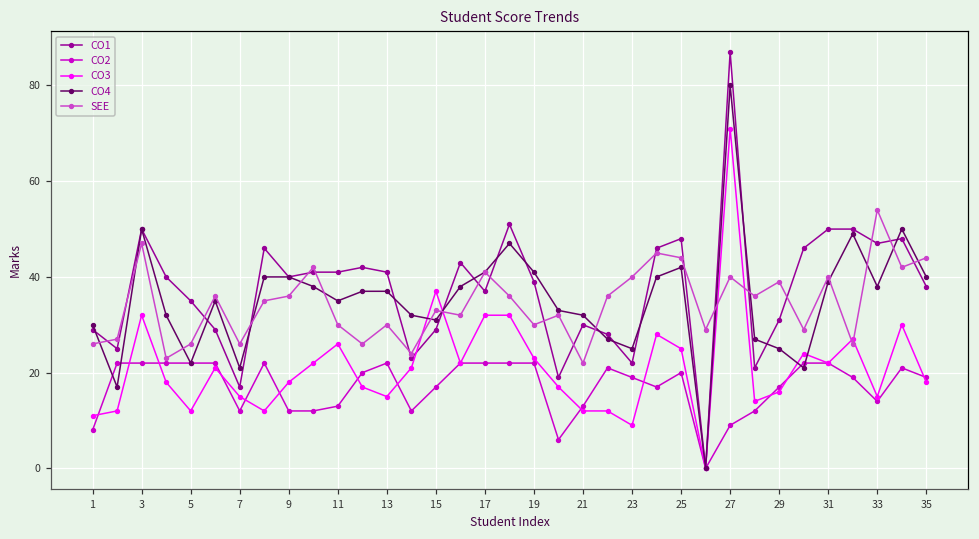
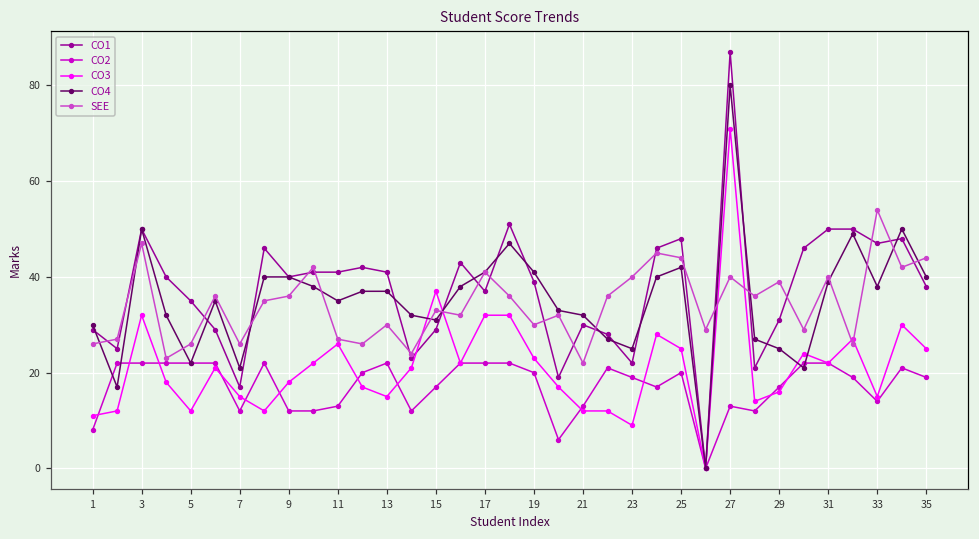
  {
    "CO1": {
      "1": 29,
      "5": 35,
      "7": 17,
      "11": 41,
      "13": 41,
      "15": 29,
      "17": 37,
      "19": 39,
      "21": 30,
      "23": 22,
      "25": 48,
      "27": 87,
      "29": 31,
      "31": 50,
      "33": 47,
      "35": 38
    },
    "CO2": {
      "1": 8,
      "3": 22,
      "7": 12,
      "9": 12,
      "11": 13,
      "13": 22,
      "15": 17,
      "17": 22,
-     "19": 22,
+     "19": 20,
      "21": 13,
      "23": 19,
      "25": 20,
-     "27": 9,
+     "27": 13,
      "29": 17,
      "33": 14,
      "35": 19
    },
    "CO3": {
      "1": 11,
      "3": 32,
      "5": 12,
      "7": 15,
      "9": 18,
      "11": 26,
      "13": 15,
      "15": 37,
      "17": 32,
      "19": 23,
      "21": 12,
      "23": 9,
      "25": 25,
      "27": 71,
      "29": 16,
      "33": 15,
-     "35": 18
+     "35": 25
    },
    "CO4": {
      "1": 30,
      "7": 21,
      "11": 35,
      "13": 37,
      "15": 31,
      "19": 41,
      "21": 32,
      "23": 25,
      "25": 42,
      "27": 80,
      "29": 25,
      "31": 39,
      "33": 38,
      "35": 40
    },
    "SEE": {
      "1": 26,
      "3": 47,
      "5": 26,
      "7": 26,
      "9": 36,
-     "11": 30,
+     "11": 27,
      "13": 30,
      "15": 33,
      "19": 30,
      "21": 22,
      "23": 40,
      "25": 44,
      "27": 40,
      "29": 39,
      "31": 40,
      "33": 54,
      "35": 44
    }
  }
